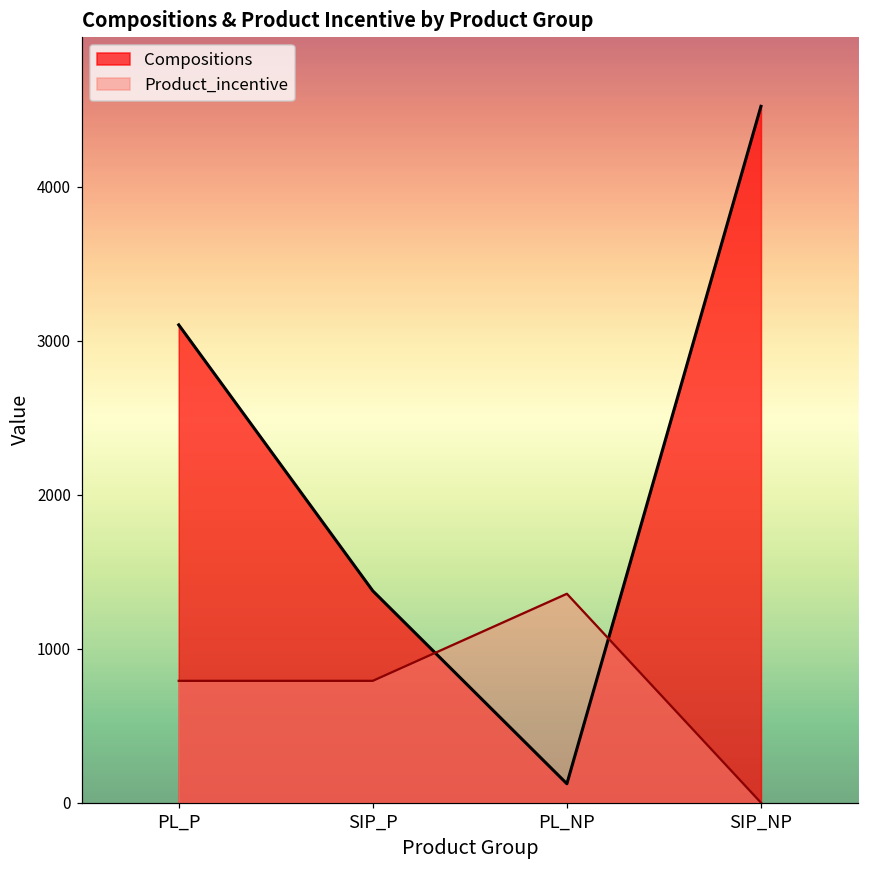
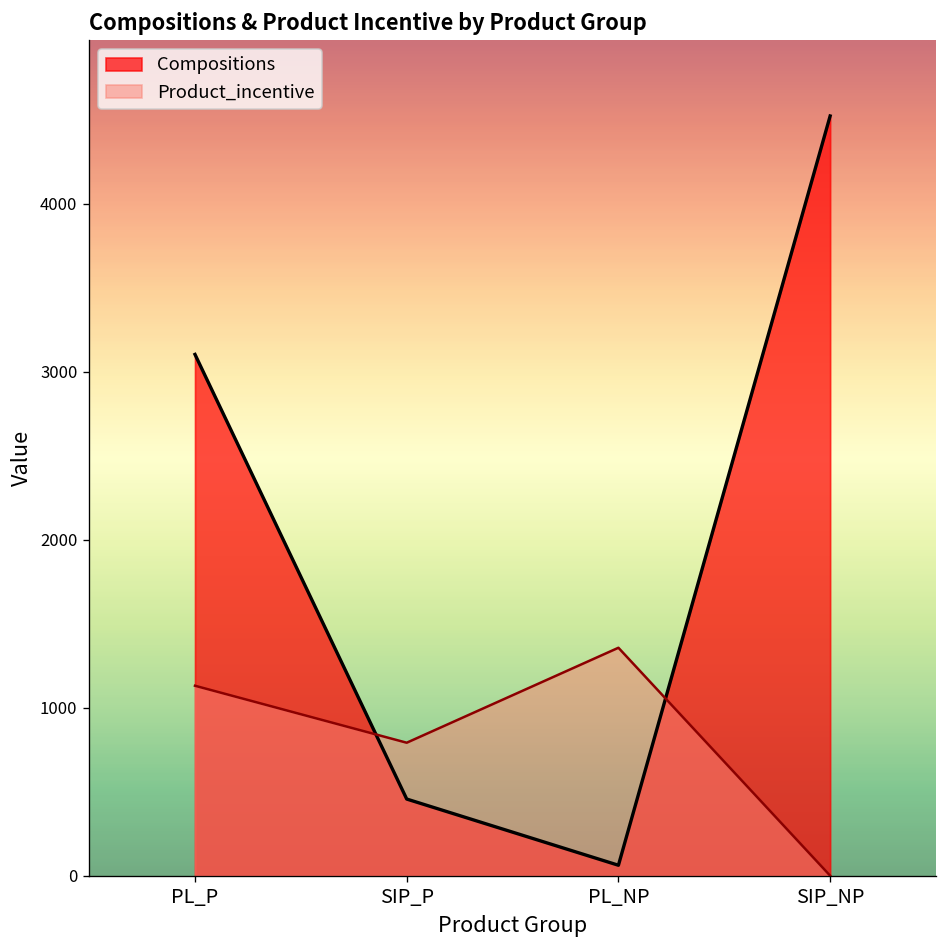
  {
    "Compositions": {
      "PL_P": 3100,
-     "SIP_P": 1380,
-     "PL_NP": 120,
+     "SIP_P": 460,
+     "PL_NP": 60,
      "SIP_NP": 4520
    },
    "Product_incentive": {
-     "PL_P": 790,
+     "PL_P": 1130,
      "SIP_P": 790,
      "PL_NP": 1360,
      "SIP_NP": 0
    }
  }
